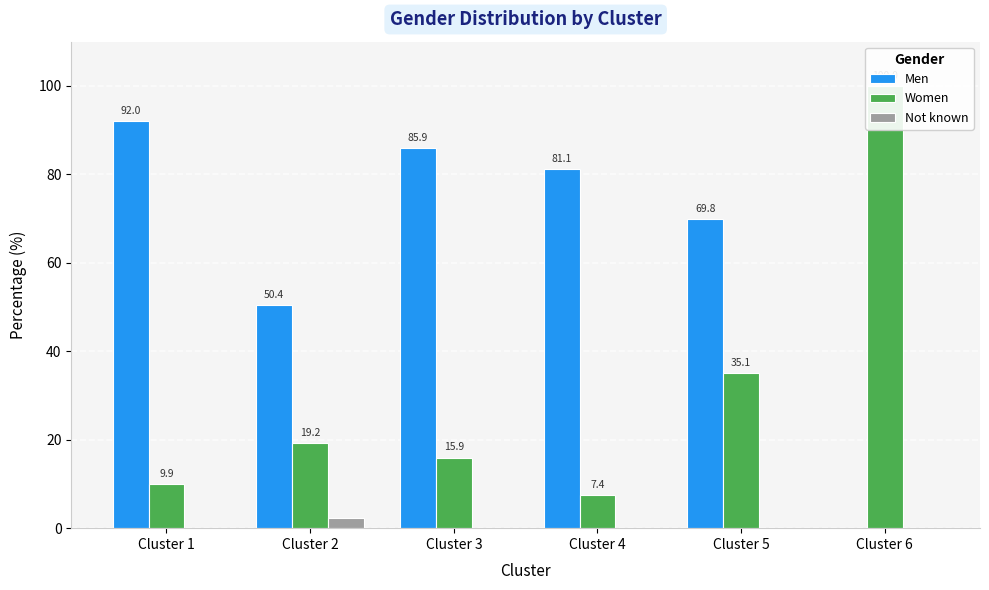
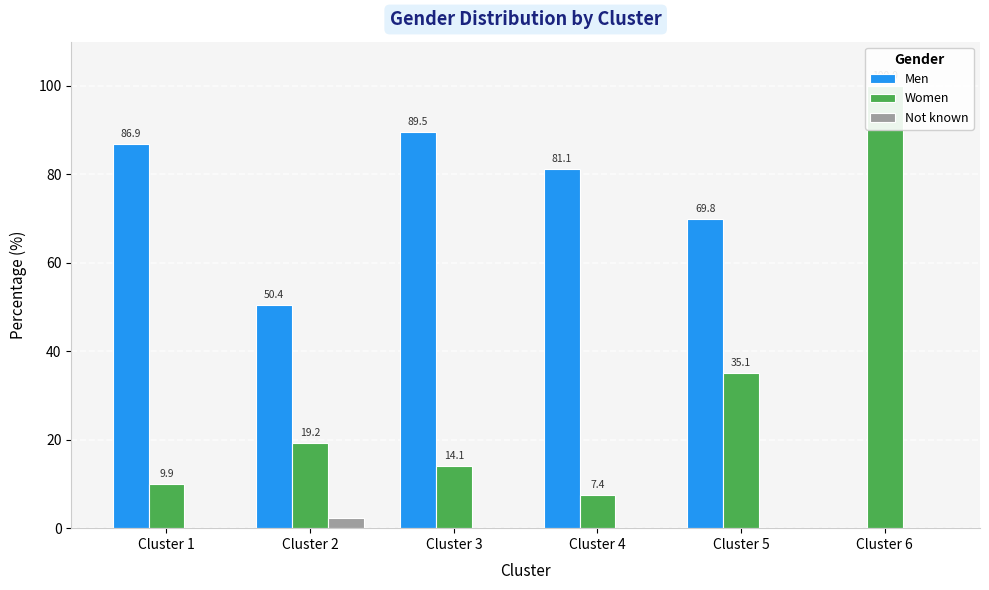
  {
    "Men": {
-     "Cluster 1": 92.0,
+     "Cluster 1": 86.9,
      "Cluster 2": 50.4,
-     "Cluster 3": 85.9,
+     "Cluster 3": 89.5,
      "Cluster 4": 81.1,
      "Cluster 5": 69.8
    },
    "Women": {
      "Cluster 1": 9.9,
      "Cluster 2": 19.2,
-     "Cluster 3": 15.9,
+     "Cluster 3": 14.1,
      "Cluster 4": 7.4,
      "Cluster 5": 35.1
    },
    "Not known": {
      "Cluster 1": 0,
      "Cluster 2": 2,
      "Cluster 3": 0,
      "Cluster 5": 0,
      "Cluster 6": 0
    }
  }
